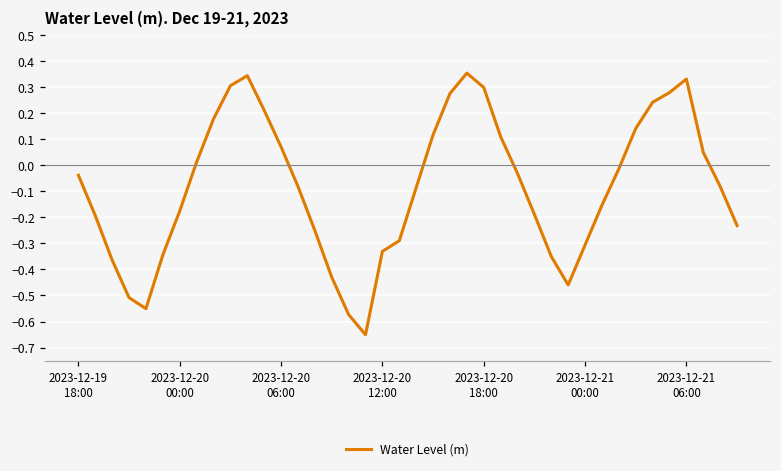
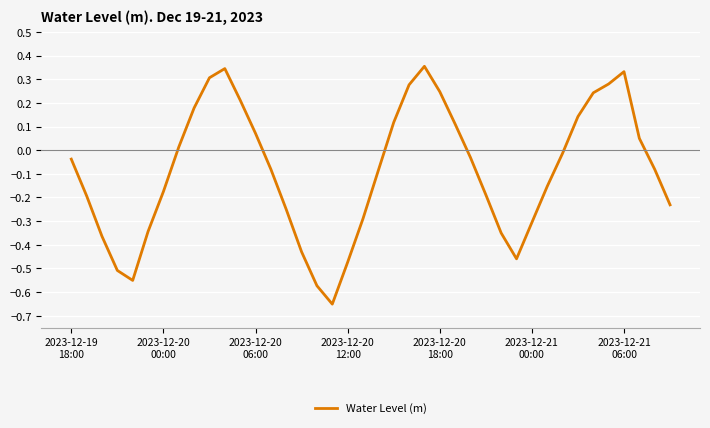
  {
    "2023-12-19 18:00": -0.04,
    "2023-12-20 00:00": -0.18,
    "2023-12-20 06:00": 0.07,
-   "2023-12-20 12:00": -0.33,
-   "2023-12-20 18:00": 0.30,
+   "2023-12-20 12:00": -0.47,
+   "2023-12-20 18:00": 0.25,
    "2023-12-21 00:00": -0.31,
    "2023-12-21 06:00": 0.33
  }
